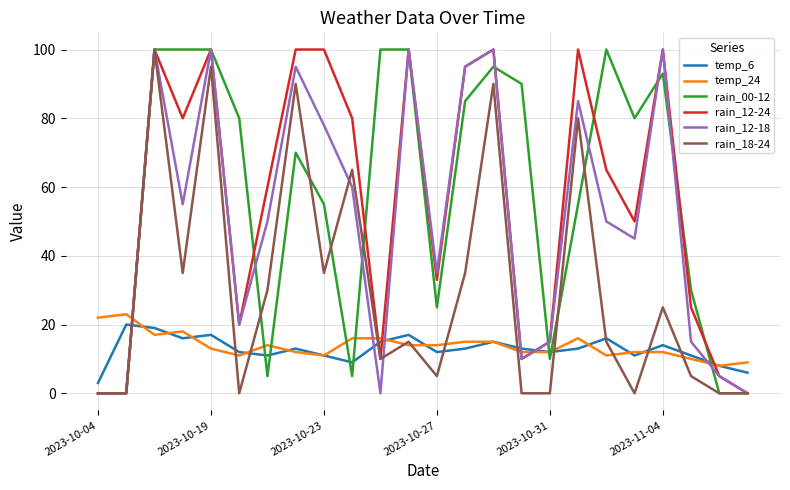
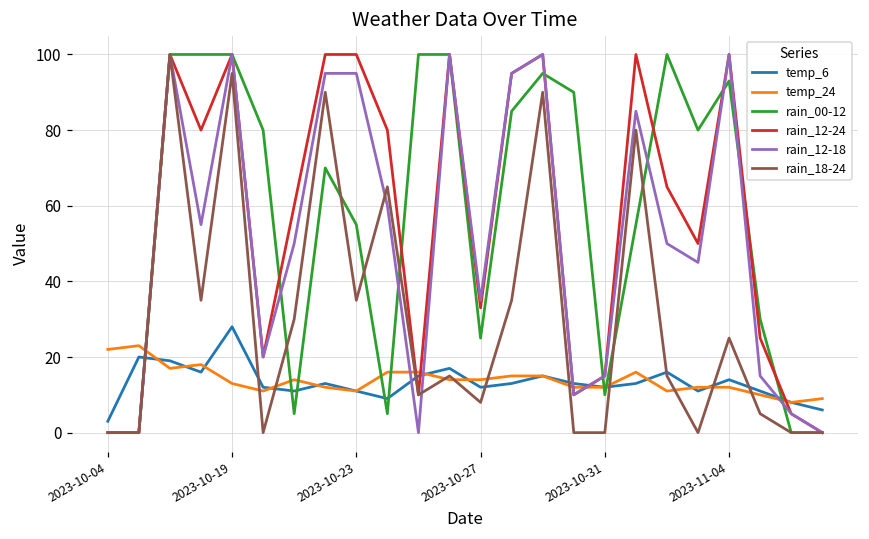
  {
    "temp_6": {
      "2023-10-04": 3,
-     "2023-10-19": 17,
+     "2023-10-19": 28,
      "2023-10-27": 12,
      "2023-11-04": 14
    },
    "temp_24": {
      "2023-10-04": 22,
      "2023-10-19": 13,
      "2023-10-27": 14,
      "2023-11-04": 12
    },
    "rain_00-12": {
      "2023-10-23": 55,
      "2023-10-27": 25,
      "2023-10-31": 10,
      "2023-11-04": 93
    },
    "rain_12-24": {
      "2023-10-23": 100,
      "2023-10-27": 33
    },
    "rain_12-18": {
-     "2023-10-23": 78,
+     "2023-10-23": 95,
      "2023-10-27": 35
    },
    "rain_18-24": {
      "2023-10-19": 95,
      "2023-10-23": 35,
-     "2023-10-27": 5,
+     "2023-10-27": 8,
      "2023-10-31": 0,
      "2023-11-04": 25
    }
  }
